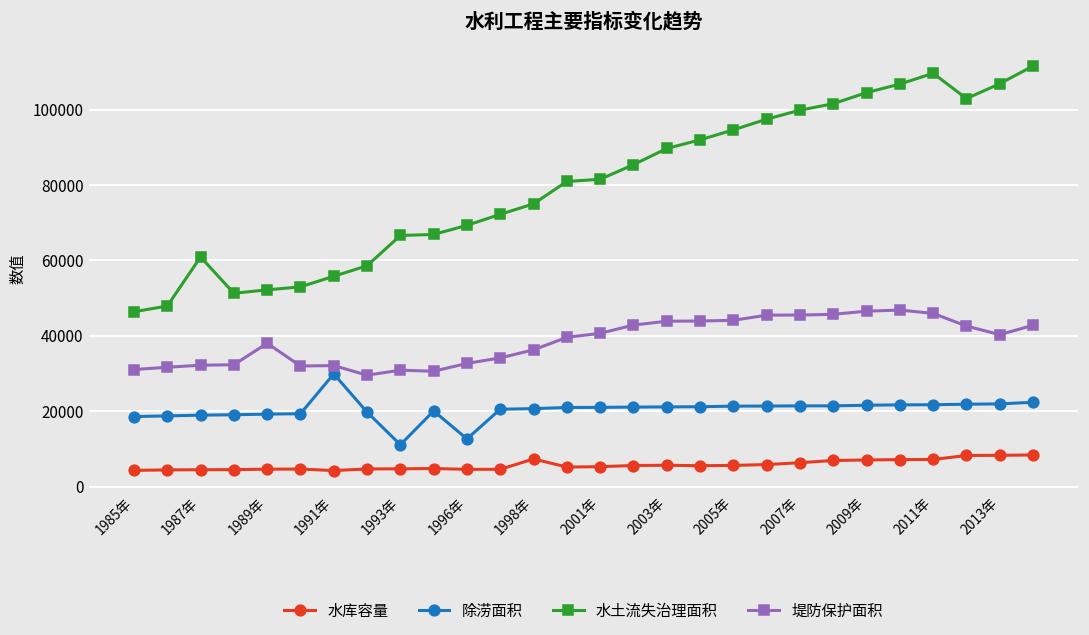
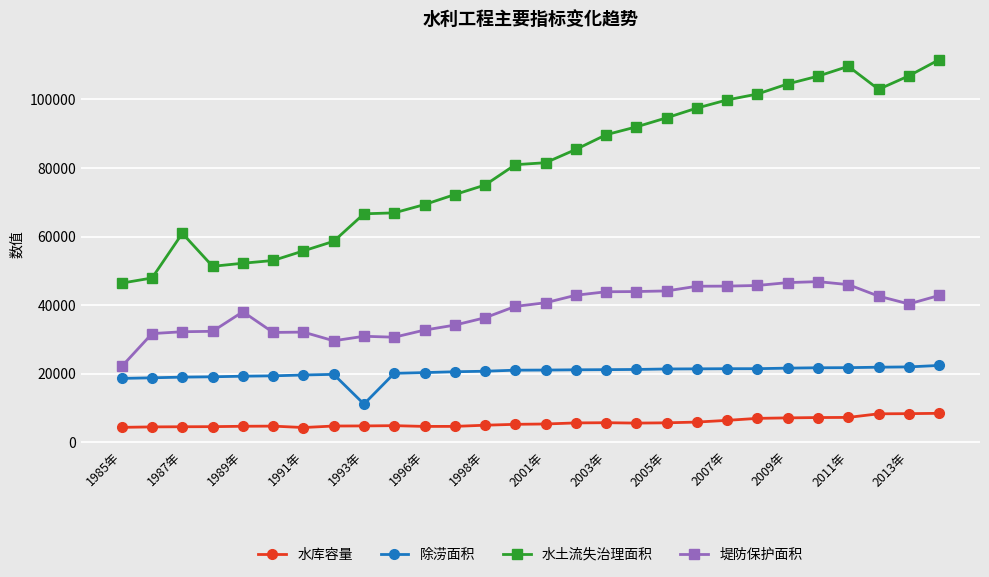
  {
    "水库容量": {
      "1985年": 4000,
      "1987年": 4000,
      "1989年": 5000,
      "1991年": 4000,
      "1993年": 5000,
      "1996年": 5000,
-     "1998年": 7000,
+     "1998年": 5000,
      "2001年": 5000,
      "2003年": 6000,
      "2005年": 6000,
      "2007年": 6000,
      "2009年": 7000,
      "2011年": 7000,
      "2013年": 8000
    },
    "除涝面积": {
      "1985年": 19000,
      "1987年": 19000,
      "1989年": 19000,
-     "1991年": 30000,
+     "1991年": 20000,
      "1993年": 11000,
-     "1996年": 13000,
+     "1996年": 20000,
      "1998年": 21000,
      "2001年": 21000,
      "2003年": 21000,
      "2005年": 21000,
      "2007年": 21000,
      "2009年": 22000,
      "2011年": 22000,
      "2013年": 22000
    },
    "水土流失治理面积": {
      "1985年": 46000,
      "1987年": 61000,
      "1989年": 52000,
      "1991年": 56000,
      "1993年": 67000,
      "1996年": 69000,
      "1998年": 75000,
      "2001年": 82000,
      "2003年": 90000,
      "2005年": 95000,
      "2007年": 100000,
      "2009年": 105000,
      "2011年": 110000,
      "2013年": 107000
    },
    "堤防保护面积": {
-     "1985年": 31000,
+     "1985年": 22000,
      "1987年": 32000,
      "1989年": 38000,
      "1991年": 32000,
      "1993年": 31000,
      "1996年": 33000,
      "1998年": 36000,
      "2001年": 41000,
      "2003年": 44000,
      "2005年": 44000,
      "2007年": 46000,
      "2009年": 47000,
      "2011年": 46000,
      "2013年": 40000
    }
  }
